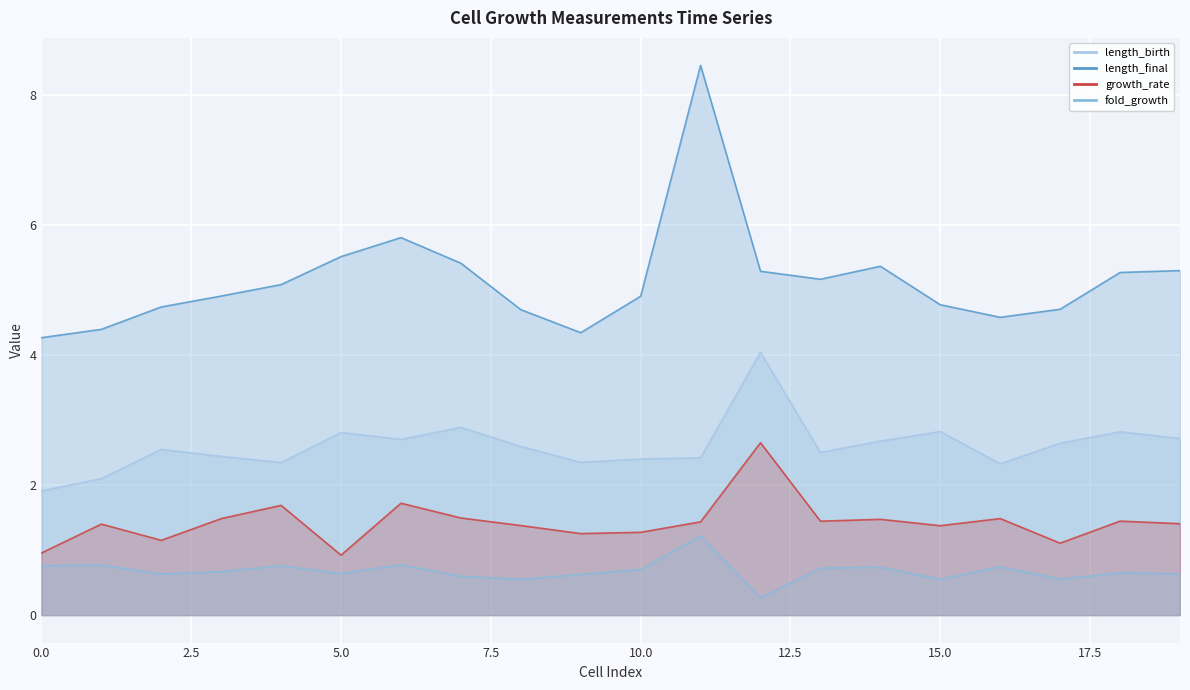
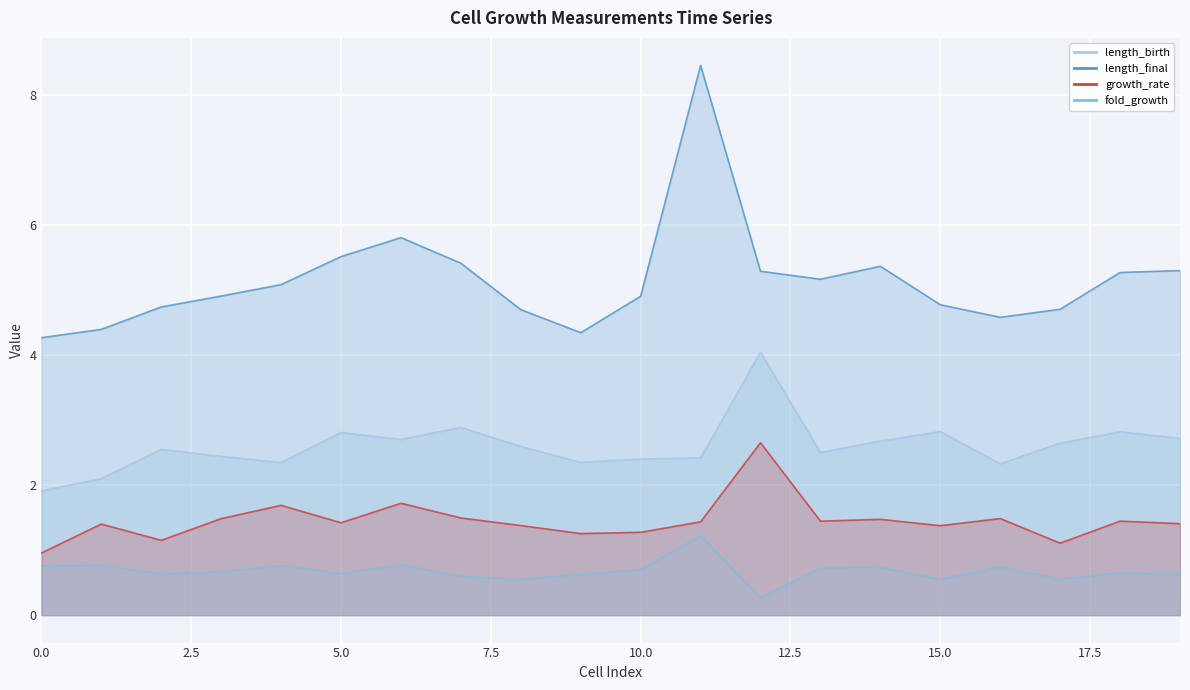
  {
    "growth_rate": {
      "0.0": 1.0,
-     "5.0": 0.9,
+     "5.0": 1.4,
      "10.0": 1.3,
      "15.0": 1.4
    }
  }
